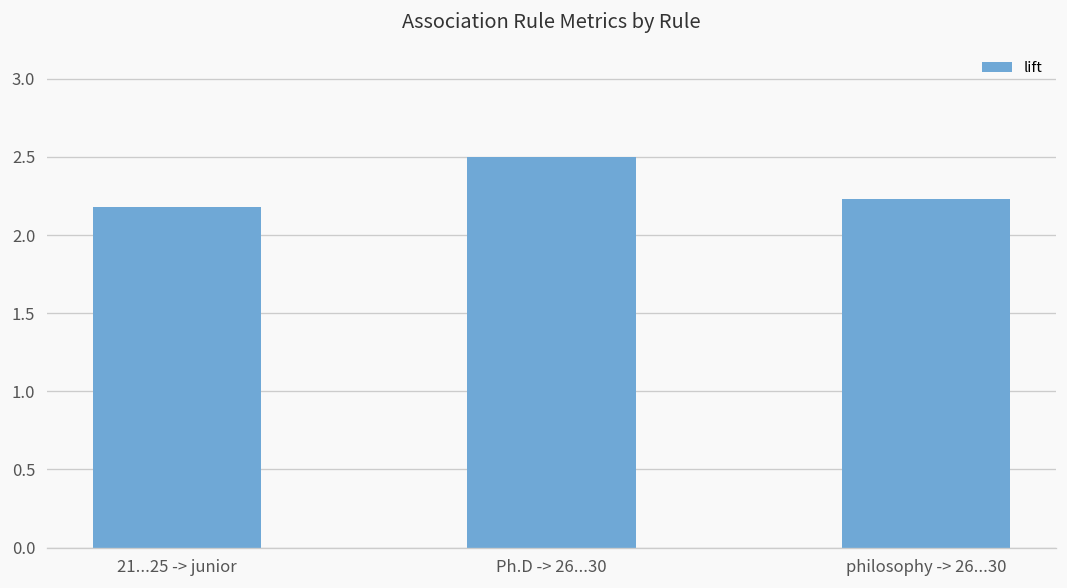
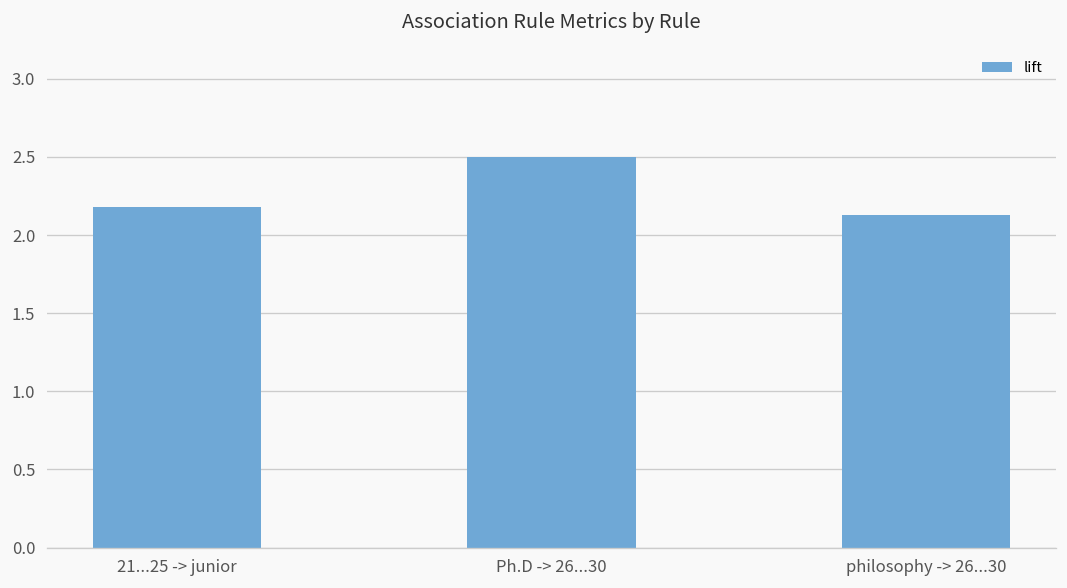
  {
    "21...25 -> junior": 2.18,
    "Ph.D -> 26...30": 2.50,
-   "philosophy -> 26...30": 2.23
+   "philosophy -> 26...30": 2.13
  }
